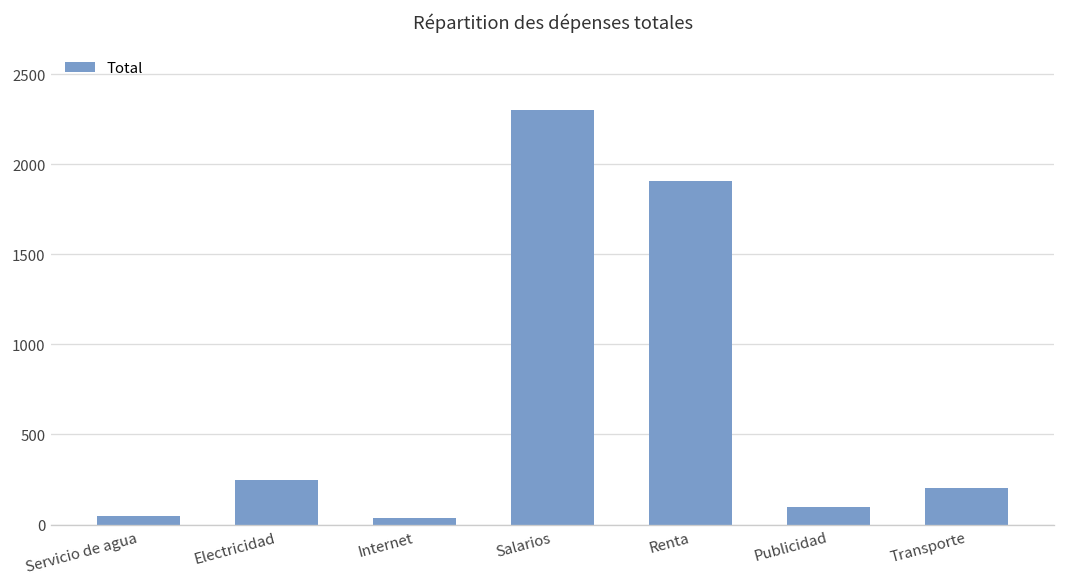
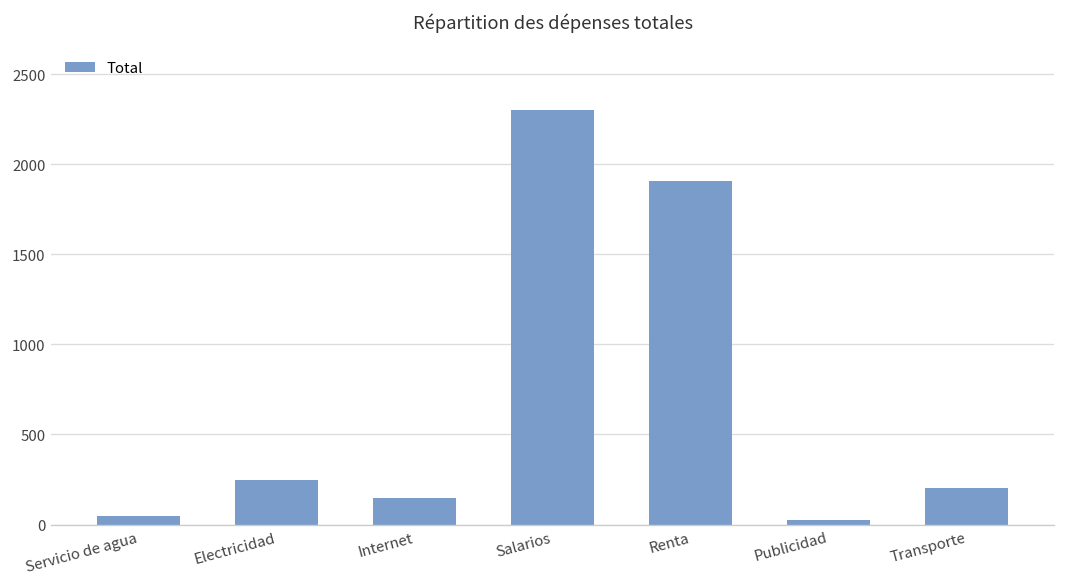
  {
    "Servicio de agua": 50,
    "Electricidad": 250,
-   "Internet": 40,
+   "Internet": 150,
    "Salarios": 2300,
    "Renta": 1910,
-   "Publicidad": 100,
+   "Publicidad": 30,
    "Transporte": 200
  }
